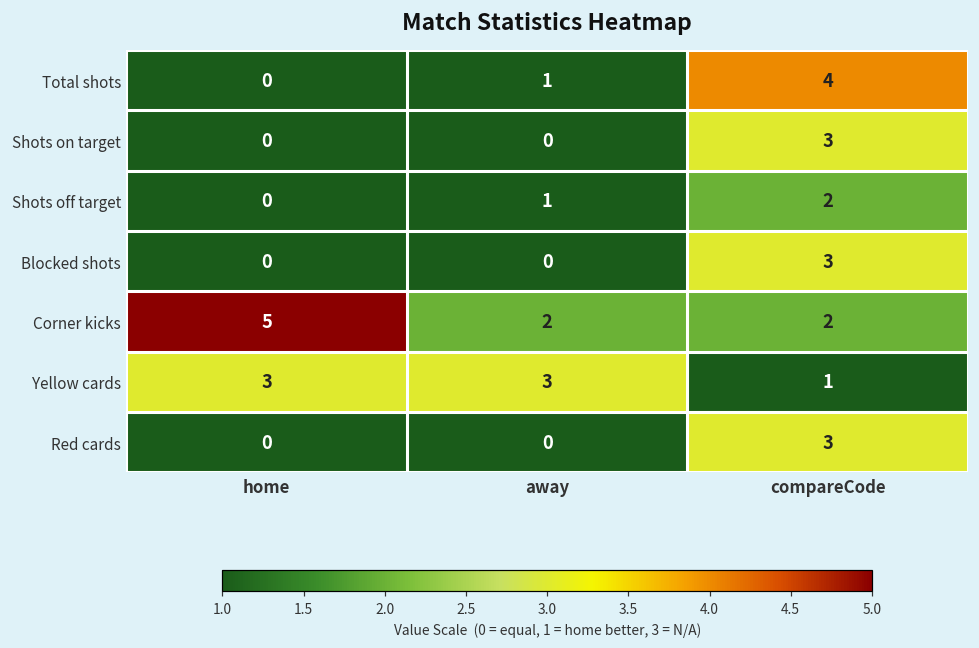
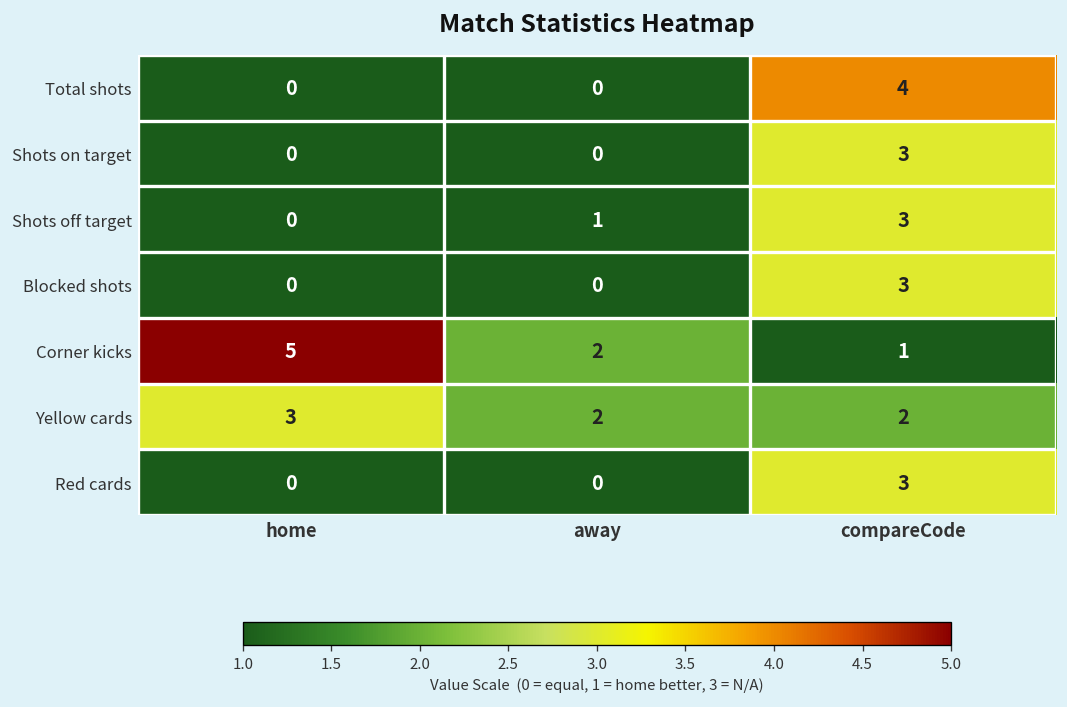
  {
    "Total shots": {
      "home": 0,
-     "away": 1,
+     "away": 0,
      "compareCode": 4
    },
    "Shots on target": {
      "home": 0,
      "away": 0,
      "compareCode": 3
    },
    "Shots off target": {
      "home": 0,
      "away": 1,
-     "compareCode": 2
+     "compareCode": 3
    },
    "Blocked shots": {
      "home": 0,
      "away": 0,
      "compareCode": 3
    },
    "Corner kicks": {
      "home": 5,
      "away": 2,
-     "compareCode": 2
+     "compareCode": 1
    },
    "Yellow cards": {
      "home": 3,
-     "away": 3,
-     "compareCode": 1
+     "away": 2,
+     "compareCode": 2
    },
    "Red cards": {
      "home": 0,
      "away": 0,
      "compareCode": 3
    }
  }
